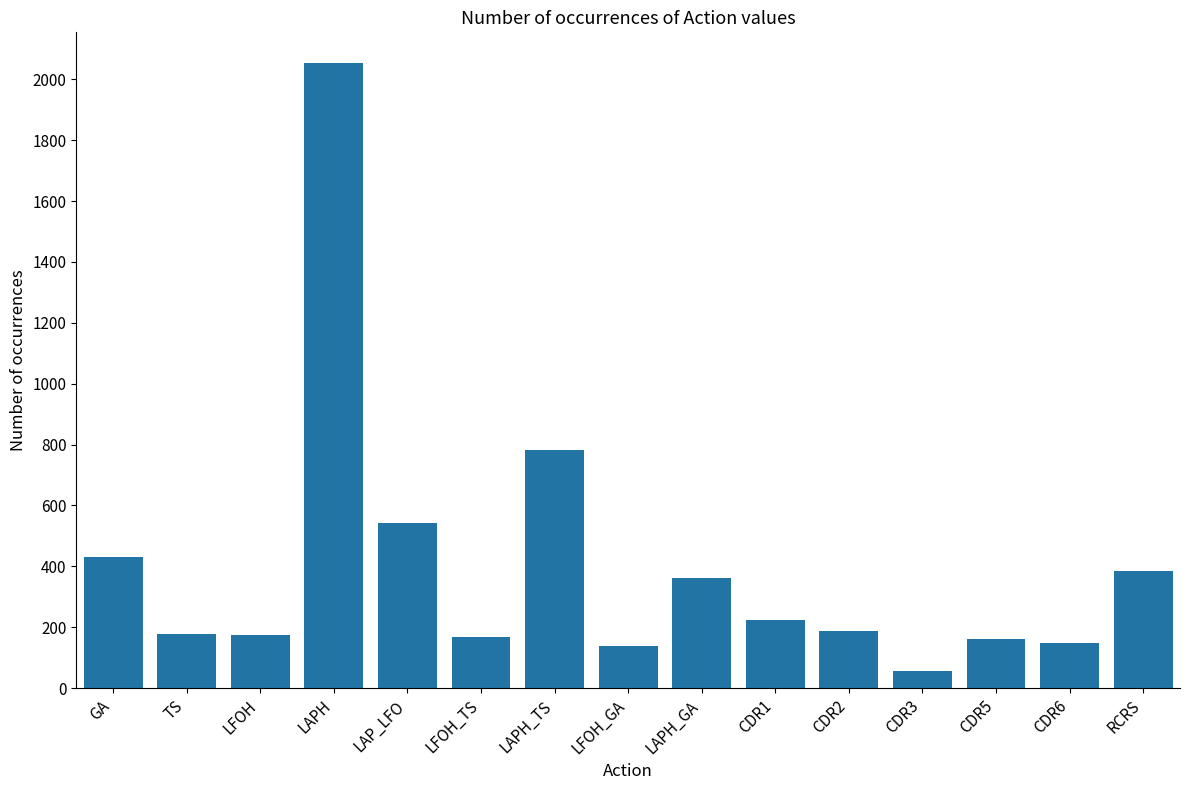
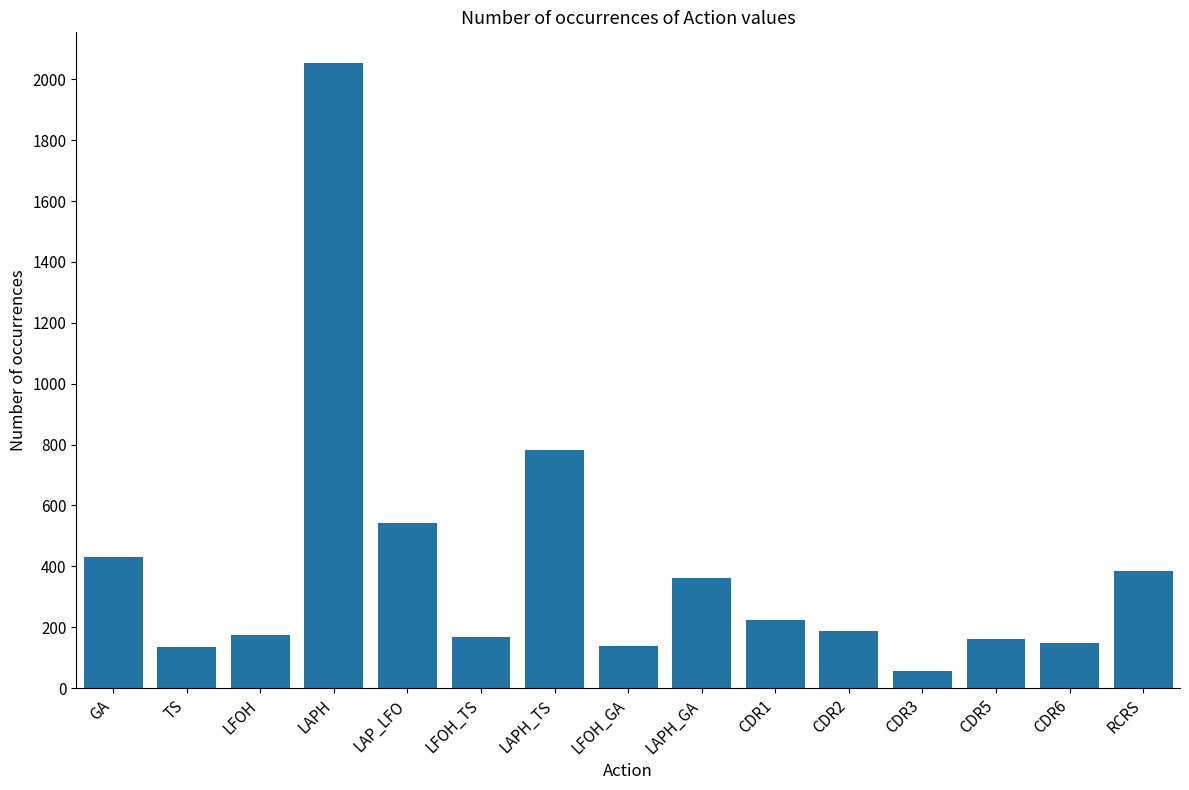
  {
    "GA": 430,
-   "TS": 180,
+   "TS": 130,
    "LFOH": 170,
    "LAPH": 2050,
    "LAP_LFO": 540,
    "LFOH_TS": 170,
    "LAPH_TS": 780,
    "LFOH_GA": 140,
    "LAPH_GA": 360,
    "CDR1": 230,
    "CDR2": 190,
    "CDR3": 60,
    "CDR5": 160,
    "CDR6": 150,
    "RCRS": 390
  }
